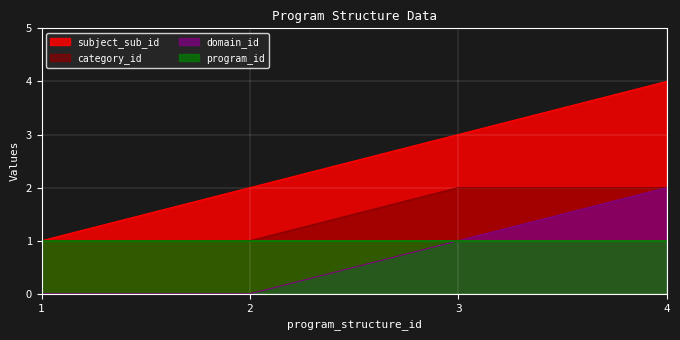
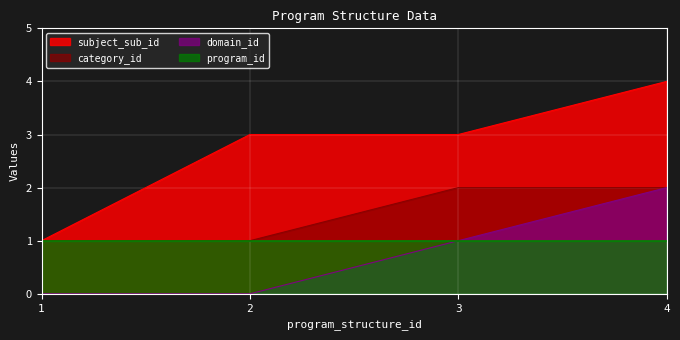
  {
    "subject_sub_id": {
-     "2": 2,
+     "2": 3,
      "3": 3,
      "4": 4
    },
    "category_id": {
      "3": 2
    },
    "domain_id": {
      "1": 0,
      "2": 0
    },
    "program_id": {
      "4": 1
    }
  }
